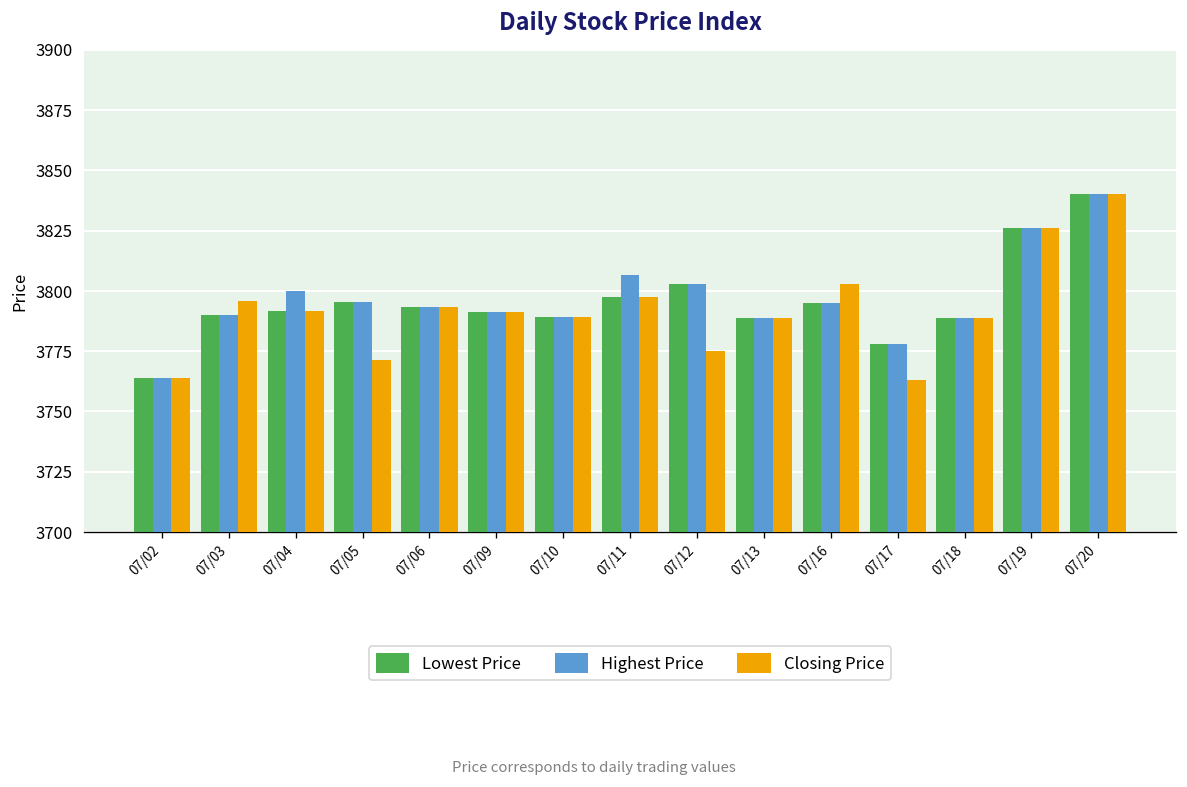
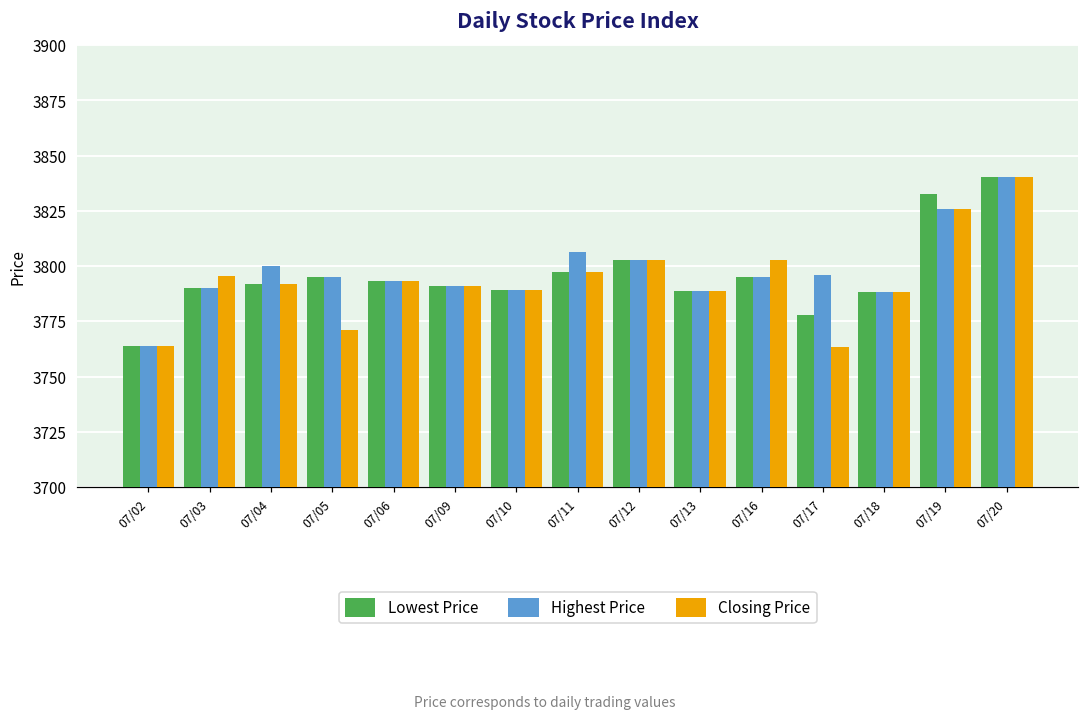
  {
    "Lowest Price": {
      "07/02": 3764,
      "07/03": 3790,
      "07/04": 3792,
      "07/05": 3795,
      "07/06": 3793,
      "07/09": 3791,
      "07/10": 3789,
      "07/11": 3797,
      "07/12": 3803,
      "07/13": 3789,
      "07/16": 3795,
      "07/17": 3778,
      "07/18": 3789,
-     "07/19": 3826,
+     "07/19": 3833,
      "07/20": 3840
    },
    "Highest Price": {
      "07/02": 3764,
      "07/03": 3790,
      "07/04": 3800,
      "07/05": 3795,
      "07/06": 3793,
      "07/09": 3791,
      "07/10": 3789,
      "07/11": 3807,
      "07/12": 3803,
      "07/13": 3789,
      "07/16": 3795,
-     "07/17": 3778,
+     "07/17": 3796,
      "07/18": 3789,
      "07/19": 3826,
      "07/20": 3840
    },
    "Closing Price": {
      "07/02": 3764,
      "07/03": 3796,
      "07/04": 3792,
      "07/05": 3771,
      "07/06": 3793,
      "07/09": 3791,
      "07/10": 3789,
      "07/11": 3797,
-     "07/12": 3775,
+     "07/12": 3803,
      "07/13": 3789,
      "07/16": 3803,
      "07/17": 3763,
      "07/18": 3789,
      "07/19": 3826,
      "07/20": 3840
    }
  }
